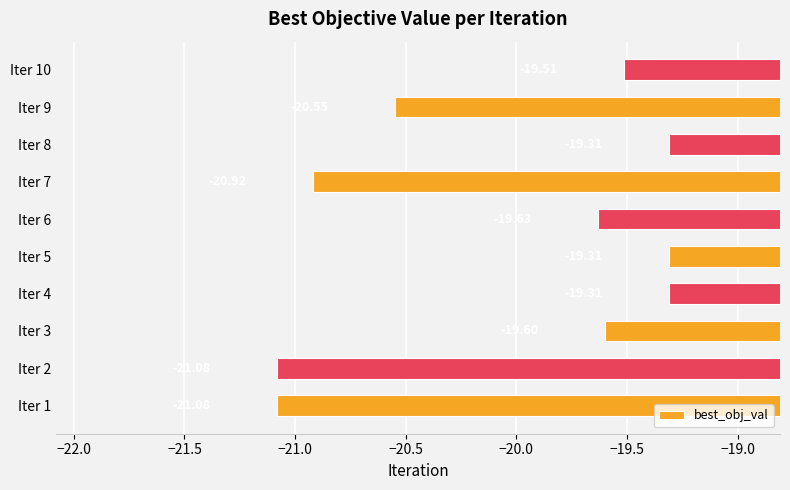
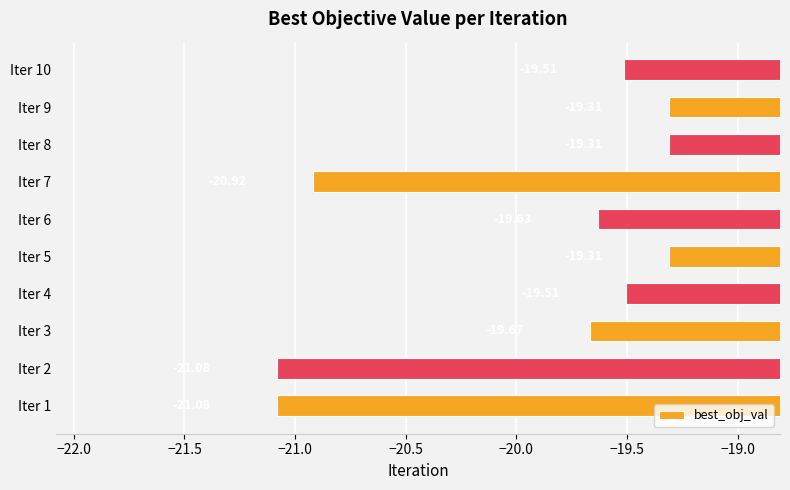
  {
    "Iter 10": -19.51,
-   "Iter 9": -20.55,
+   "Iter 9": -19.31,
    "Iter 8": -19.31,
    "Iter 7": -20.92,
    "Iter 6": -19.63,
    "Iter 5": -19.31,
-   "Iter 4": -19.31,
-   "Iter 3": -19.60,
+   "Iter 4": -19.51,
+   "Iter 3": -19.67,
    "Iter 2": -21.08,
    "Iter 1": -21.08
  }
